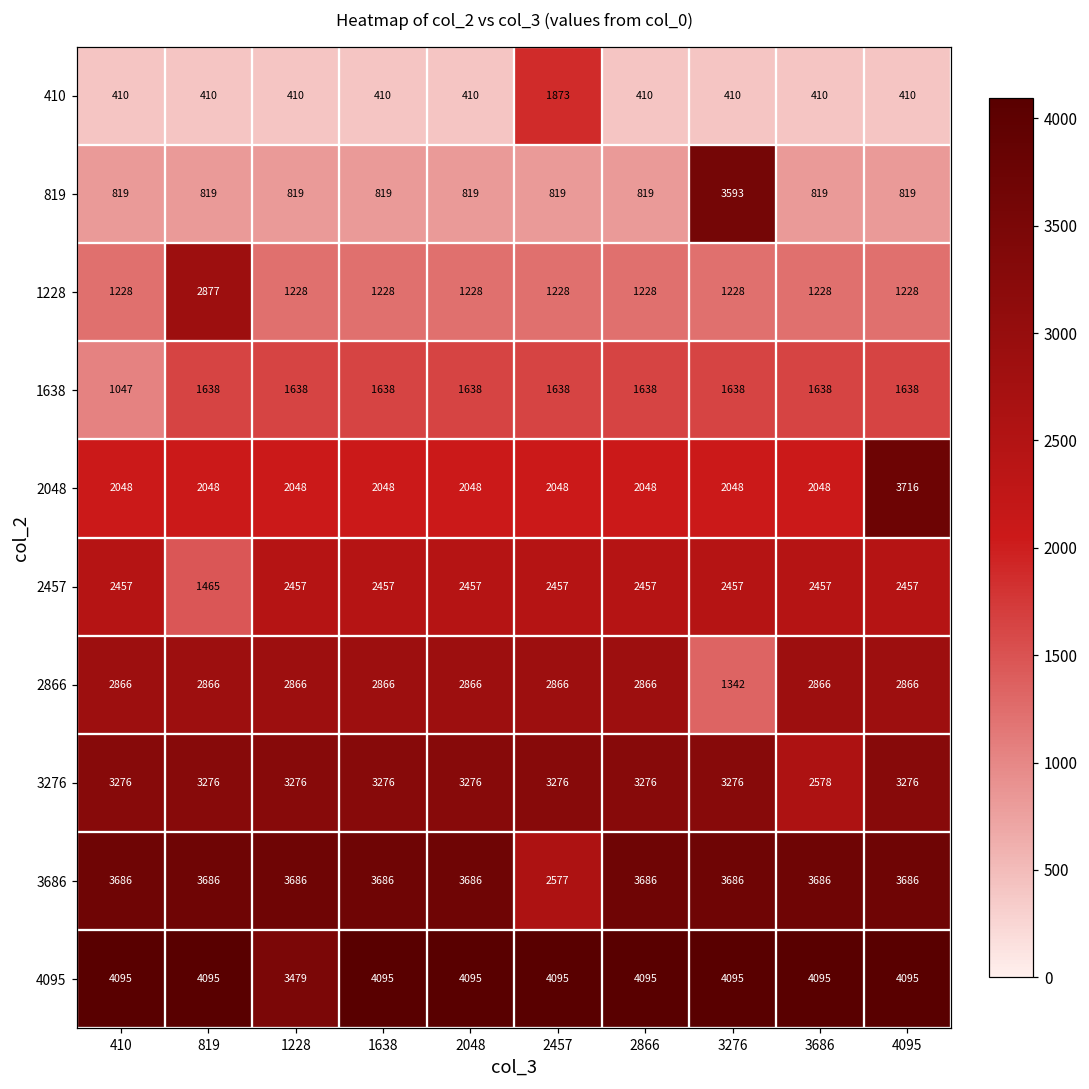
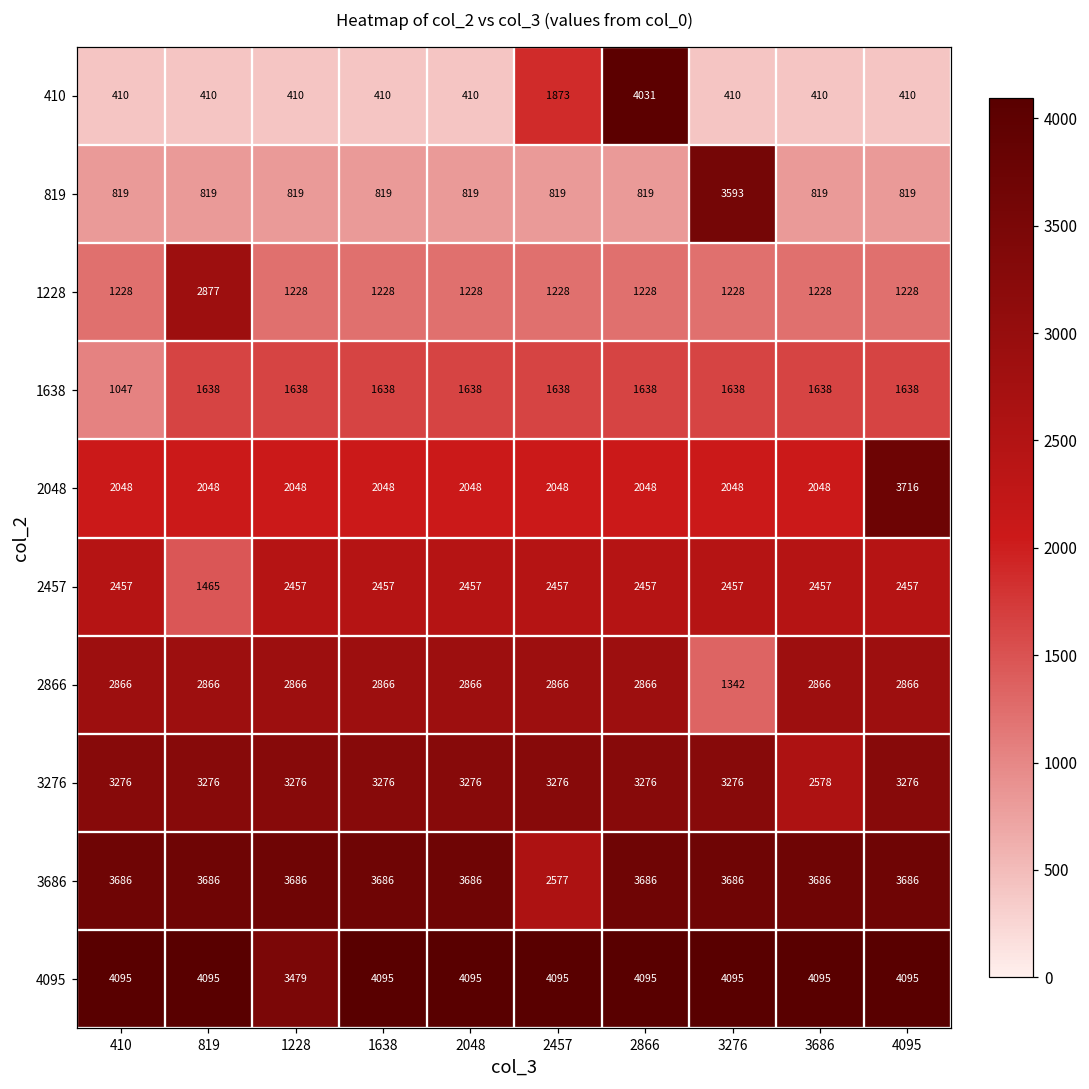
  {
    "410": {
      "410": 410,
      "819": 410,
      "1228": 410,
      "1638": 410,
      "2048": 410,
      "2457": 1873,
-     "2866": 410,
+     "2866": 4031,
      "3276": 410,
      "3686": 410,
      "4095": 410
    },
    "819": {
      "410": 819,
      "819": 819,
      "1228": 819,
      "1638": 819,
      "2048": 819,
      "2457": 819,
      "2866": 819,
      "3276": 3593,
      "3686": 819,
      "4095": 819
    },
    "1228": {
      "410": 1228,
      "819": 2877,
      "1228": 1228,
      "1638": 1228,
      "2048": 1228,
      "2457": 1228,
      "2866": 1228,
      "3276": 1228,
      "3686": 1228,
      "4095": 1228
    },
    "1638": {
      "410": 1047,
      "819": 1638,
      "1228": 1638,
      "1638": 1638,
      "2048": 1638,
      "2457": 1638,
      "2866": 1638,
      "3276": 1638,
      "3686": 1638,
      "4095": 1638
    },
    "2048": {
      "410": 2048,
      "819": 2048,
      "1228": 2048,
      "1638": 2048,
      "2048": 2048,
      "2457": 2048,
      "2866": 2048,
      "3276": 2048,
      "3686": 2048,
      "4095": 3716
    },
    "2457": {
      "410": 2457,
      "819": 1465,
      "1228": 2457,
      "1638": 2457,
      "2048": 2457,
      "2457": 2457,
      "2866": 2457,
      "3276": 2457,
      "3686": 2457,
      "4095": 2457
    },
    "2866": {
      "410": 2866,
      "819": 2866,
      "1228": 2866,
      "1638": 2866,
      "2048": 2866,
      "2457": 2866,
      "2866": 2866,
      "3276": 1342,
      "3686": 2866,
      "4095": 2866
    },
    "3276": {
      "410": 3276,
      "819": 3276,
      "1228": 3276,
      "1638": 3276,
      "2048": 3276,
      "2457": 3276,
      "2866": 3276,
      "3276": 3276,
      "3686": 2578,
      "4095": 3276
    },
    "3686": {
      "410": 3686,
      "819": 3686,
      "1228": 3686,
      "1638": 3686,
      "2048": 3686,
      "2457": 2577,
      "2866": 3686,
      "3276": 3686,
      "3686": 3686,
      "4095": 3686
    },
    "4095": {
      "410": 4095,
      "819": 4095,
      "1228": 3479,
      "1638": 4095,
      "2048": 4095,
      "2457": 4095,
      "2866": 4095,
      "3276": 4095,
      "3686": 4095,
      "4095": 4095
    }
  }
